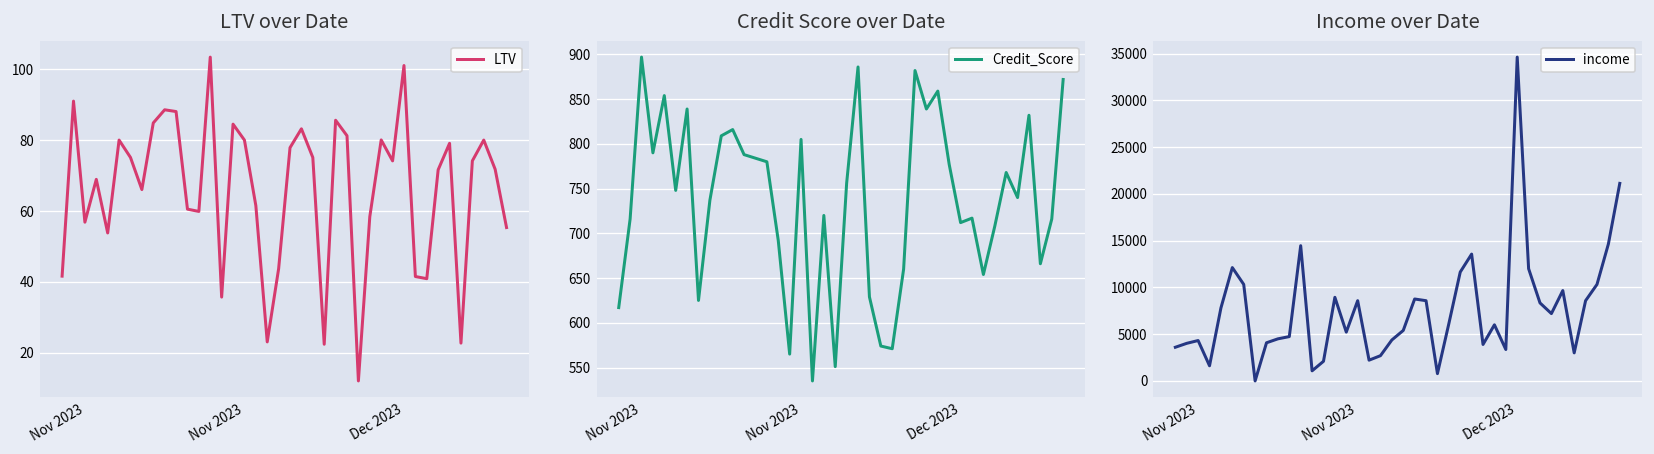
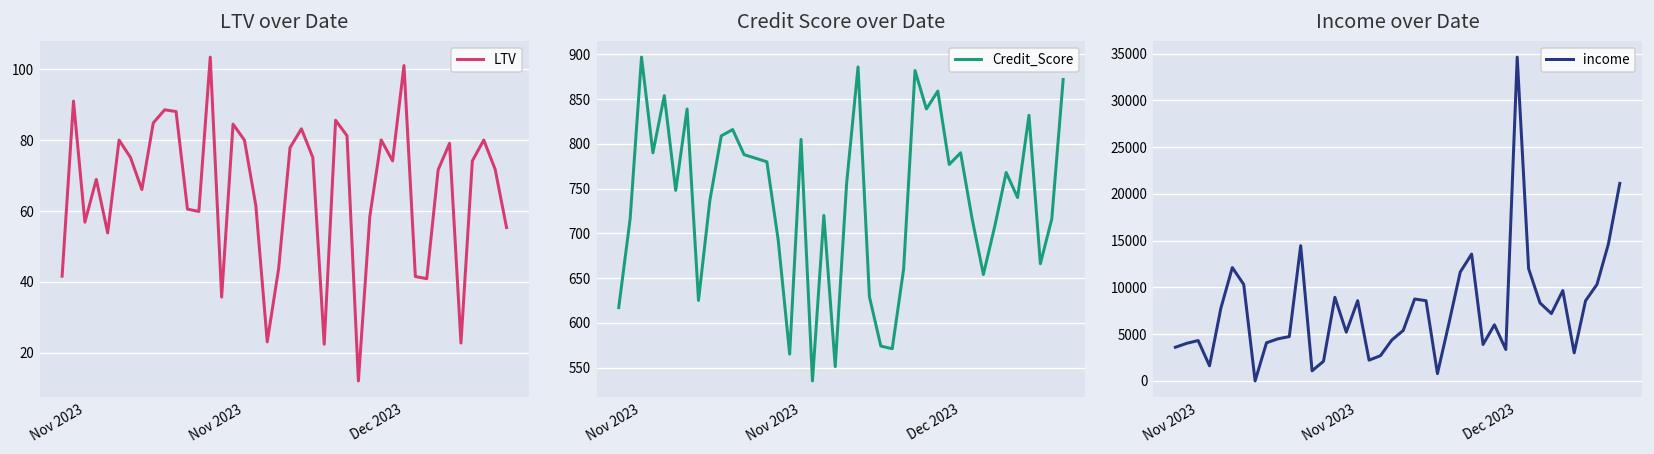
  {
    "LTV over Date": {
      "Dec 2023": 101
    },
    "Credit Score over Date": {
-     "Dec 2023": 710
+     "Dec 2023": 790
    },
    "Income over Date": {
      "Dec 2023": 35000
    }
  }
